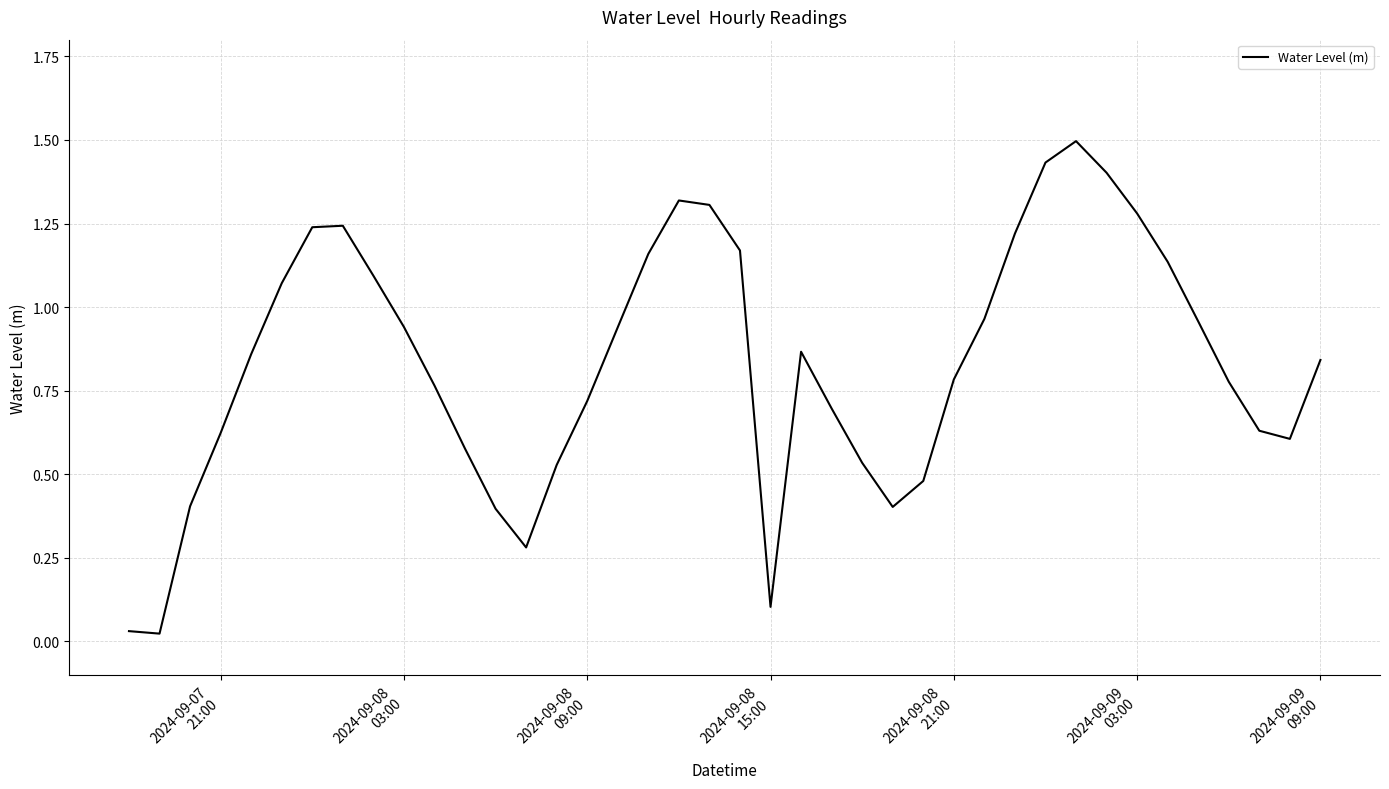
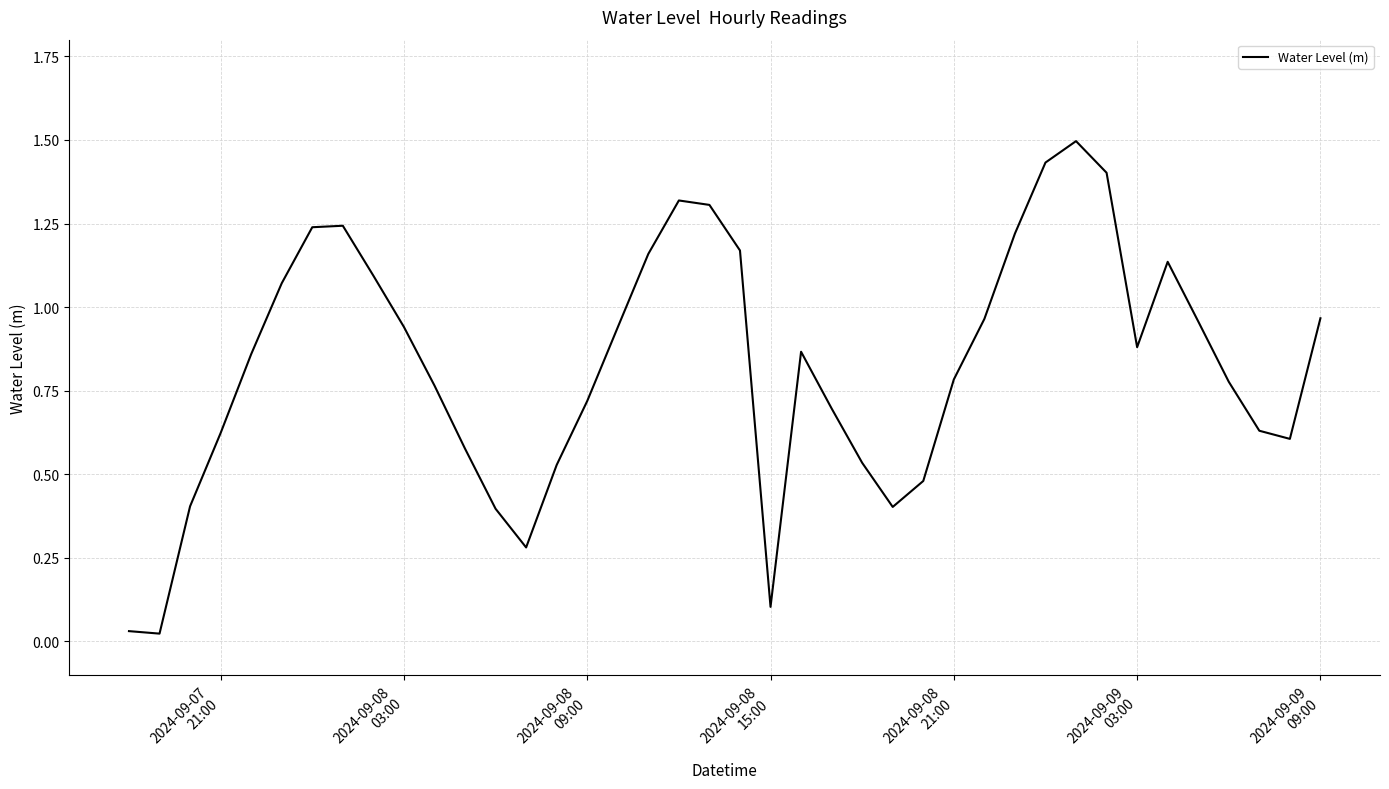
  {
    "2024-09-07 21:00": 0.62,
    "2024-09-08 03:00": 0.94,
    "2024-09-08 09:00": 0.72,
    "2024-09-08 15:00": 0.10,
    "2024-09-08 21:00": 0.78,
-   "2024-09-09 03:00": 1.28,
-   "2024-09-09 09:00": 0.84
+   "2024-09-09 03:00": 0.88,
+   "2024-09-09 09:00": 0.97
  }
